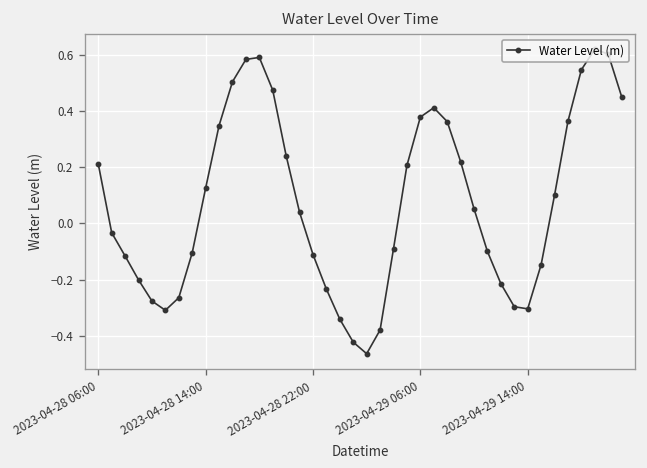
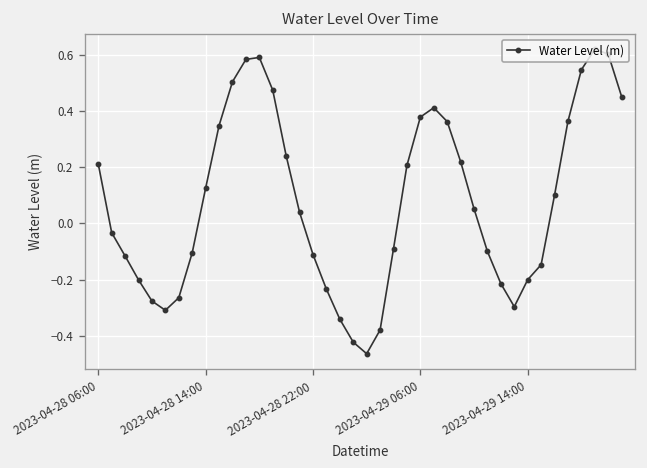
  {
    "2023-04-28 06:00": 0.21,
    "2023-04-28 14:00": 0.13,
    "2023-04-28 22:00": -0.11,
    "2023-04-29 06:00": 0.38,
-   "2023-04-29 14:00": -0.30
+   "2023-04-29 14:00": -0.20
  }
